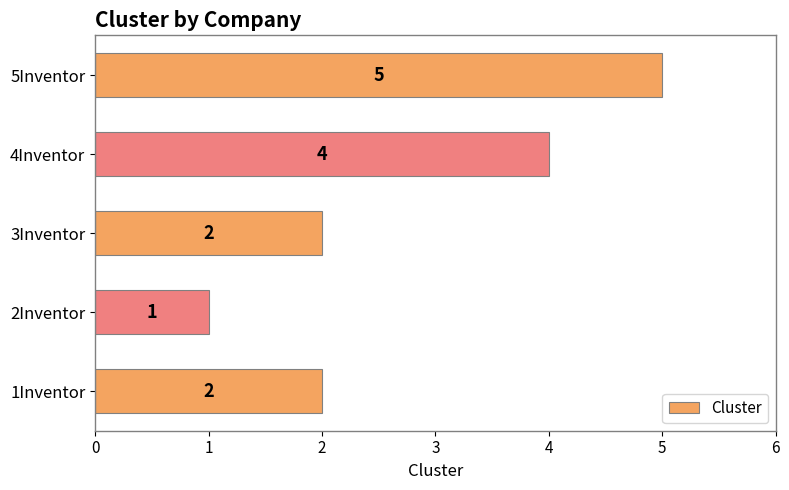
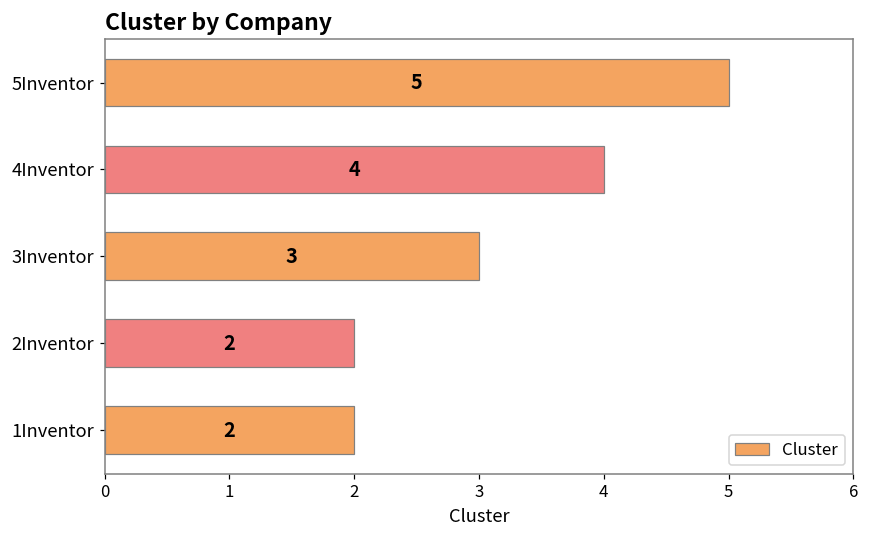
  {
    "5Inventor": 5,
    "4Inventor": 4,
-   "3Inventor": 2,
-   "2Inventor": 1,
+   "3Inventor": 3,
+   "2Inventor": 2,
    "1Inventor": 2
  }
